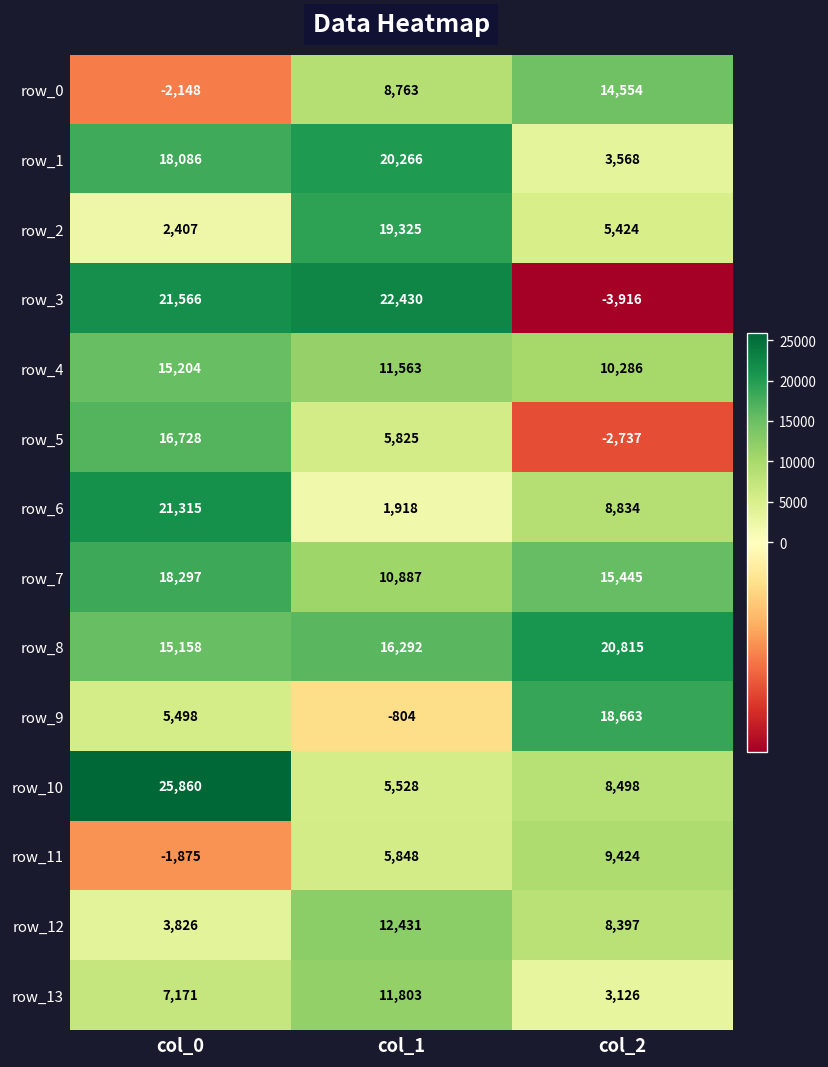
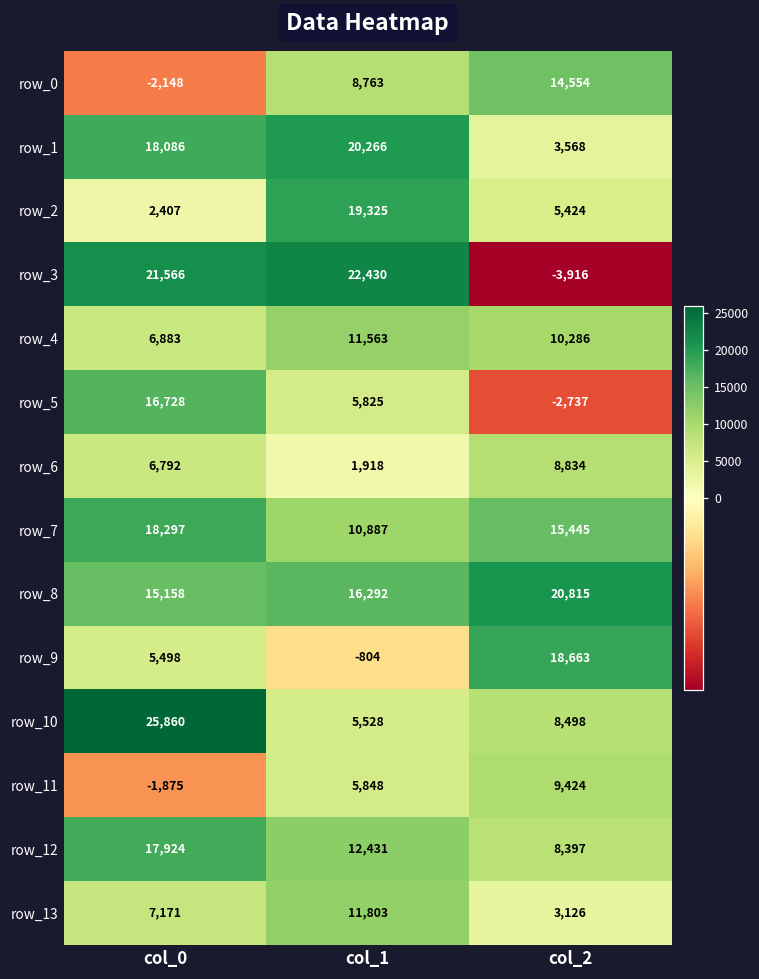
  {
    "row_0": {
      "col_0": "-2,148",
      "col_1": "8,763",
      "col_2": "14,554"
    },
    "row_1": {
      "col_0": "18,086",
      "col_1": "20,266",
      "col_2": "3,568"
    },
    "row_2": {
      "col_0": "2,407",
      "col_1": "19,325",
      "col_2": "5,424"
    },
    "row_3": {
      "col_0": "21,566",
      "col_1": "22,430",
      "col_2": "-3,916"
    },
    "row_4": {
-     "col_0": "15,204",
+     "col_0": "6,883",
      "col_1": "11,563",
      "col_2": "10,286"
    },
    "row_5": {
      "col_0": "16,728",
      "col_1": "5,825",
      "col_2": "-2,737"
    },
    "row_6": {
-     "col_0": "21,315",
+     "col_0": "6,792",
      "col_1": "1,918",
      "col_2": "8,834"
    },
    "row_7": {
      "col_0": "18,297",
      "col_1": "10,887",
      "col_2": "15,445"
    },
    "row_8": {
      "col_0": "15,158",
      "col_1": "16,292",
      "col_2": "20,815"
    },
    "row_9": {
      "col_0": "5,498",
      "col_1": "-804",
      "col_2": "18,663"
    },
    "row_10": {
      "col_0": "25,860",
      "col_1": "5,528",
      "col_2": "8,498"
    },
    "row_11": {
      "col_0": "-1,875",
      "col_1": "5,848",
      "col_2": "9,424"
    },
    "row_12": {
-     "col_0": "3,826",
+     "col_0": "17,924",
      "col_1": "12,431",
      "col_2": "8,397"
    },
    "row_13": {
      "col_0": "7,171",
      "col_1": "11,803",
      "col_2": "3,126"
    }
  }
